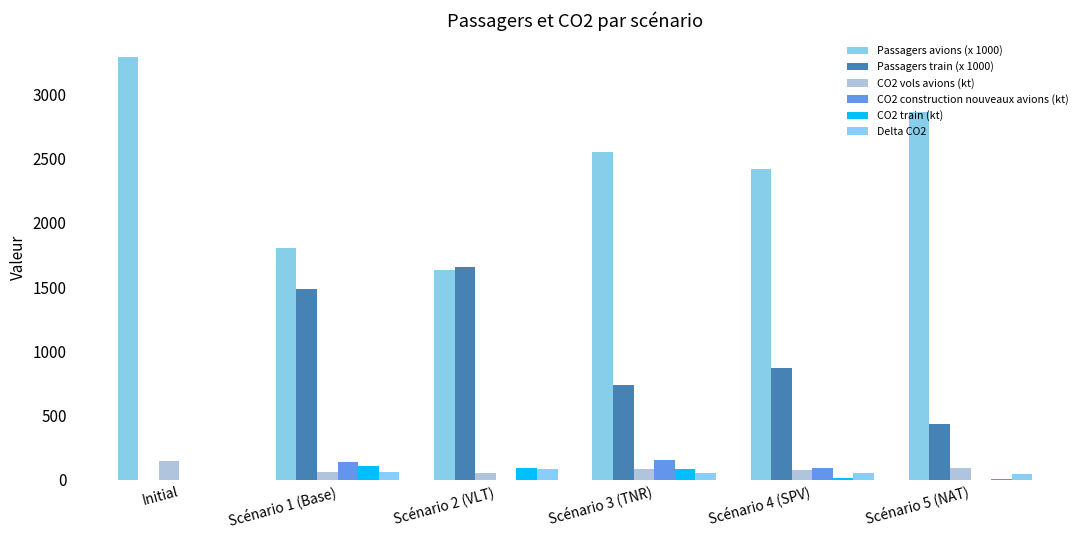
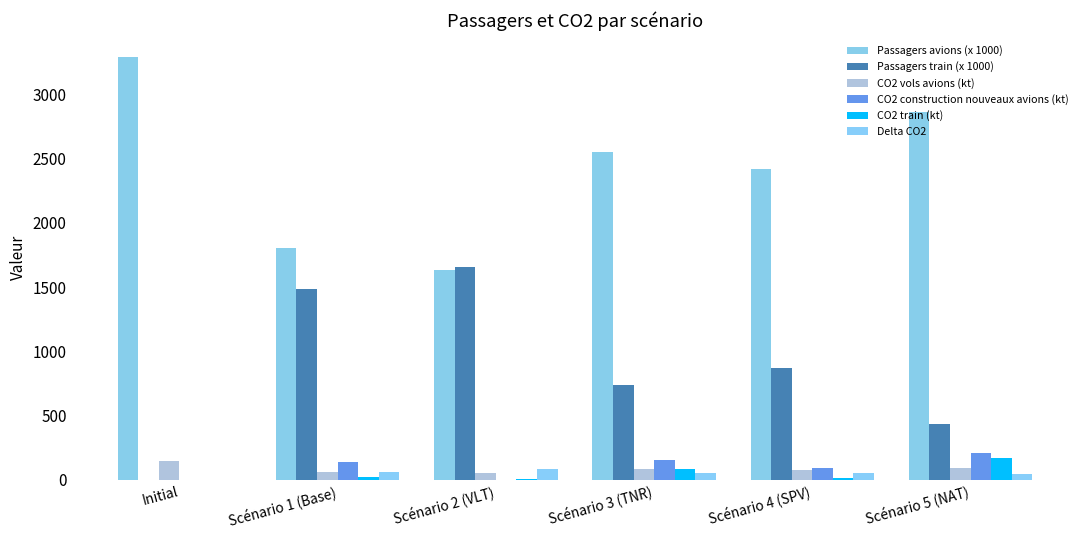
  {
    "Passagers train (x 1000)": {
      "Initial": 0,
      "Scénario 1 (Base)": 1490,
      "Scénario 2 (VLT)": 1660,
      "Scénario 3 (TNR)": 740,
      "Scénario 4 (SPV)": 870,
      "Scénario 5 (NAT)": 430
    },
    "CO2 construction nouveaux avions (kt)": {
      "Initial": 0,
      "Scénario 1 (Base)": 140,
      "Scénario 3 (TNR)": 160,
      "Scénario 4 (SPV)": 100,
-     "Scénario 5 (NAT)": 0
+     "Scénario 5 (NAT)": 210
    },
    "CO2 train (kt)": {
      "Initial": 0,
-     "Scénario 1 (Base)": 110,
-     "Scénario 2 (VLT)": 90,
+     "Scénario 1 (Base)": 20,
+     "Scénario 2 (VLT)": 0,
      "Scénario 3 (TNR)": 80,
-     "Scénario 5 (NAT)": 10
+     "Scénario 5 (NAT)": 170
    }
  }
